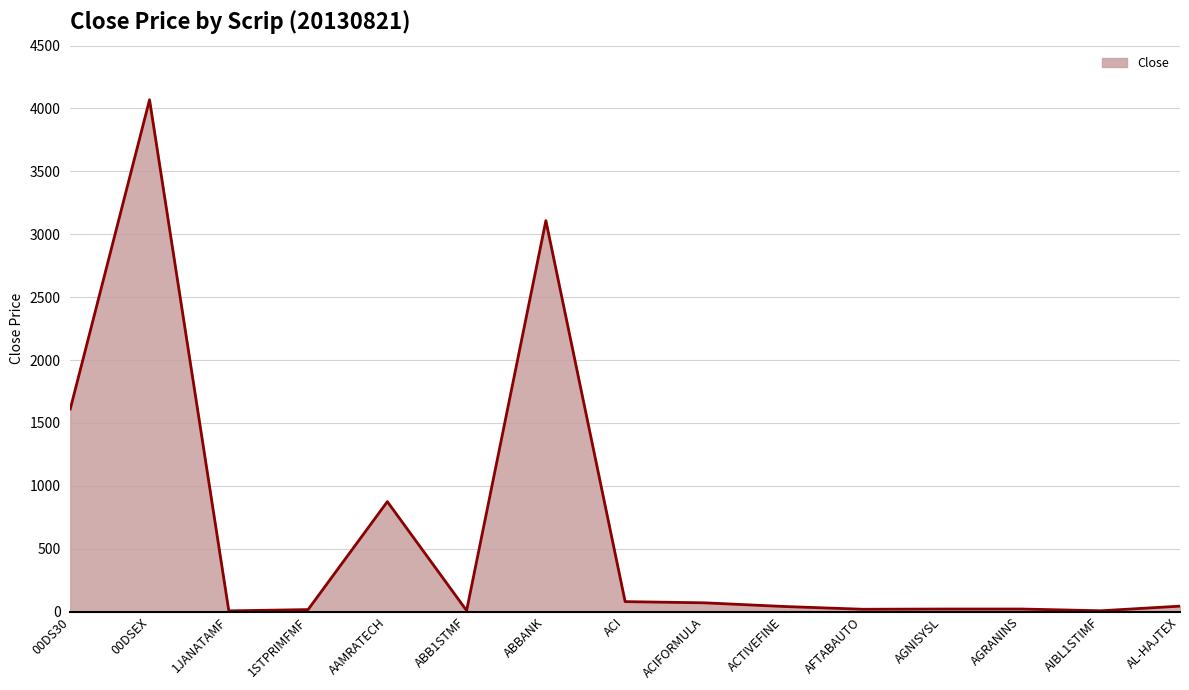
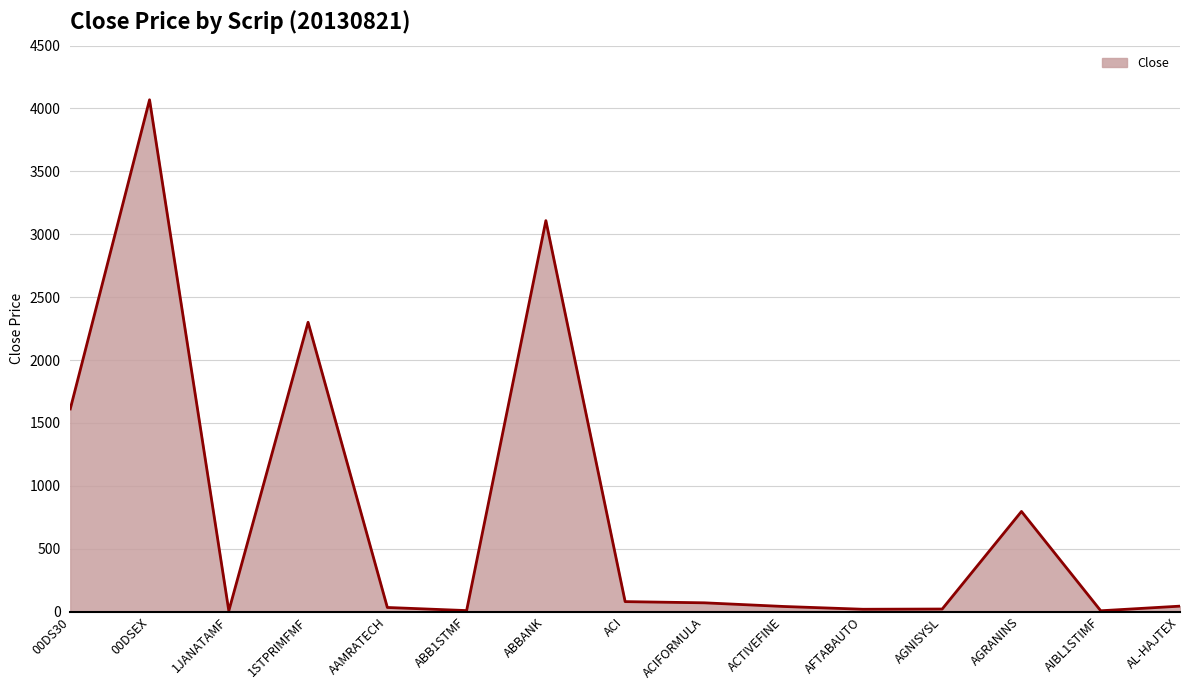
  {
    "00DS30": 1610,
    "00DSEX": 4070,
    "1JANATAMF": 10,
-   "1STPRIMFMF": 20,
-   "AAMRATECH": 870,
+   "1STPRIMFMF": 2300,
+   "AAMRATECH": 30,
    "ABB1STMF": 10,
    "ABBANK": 3110,
    "ACI": 80,
    "ACIFORMULA": 70,
    "ACTIVEFINE": 40,
    "AFTABAUTO": 20,
    "AGNISYSL": 20,
-   "AGRANINS": 20,
+   "AGRANINS": 800,
    "AIBL1STIMF": 10,
    "AL-HAJTEX": 40
  }
